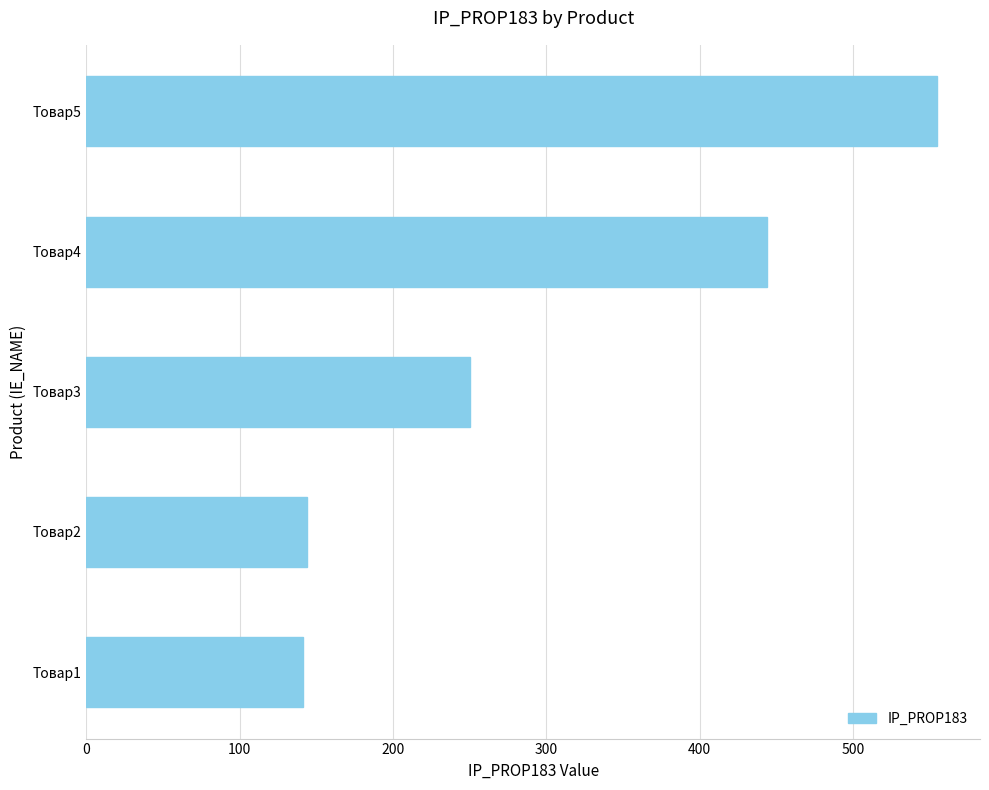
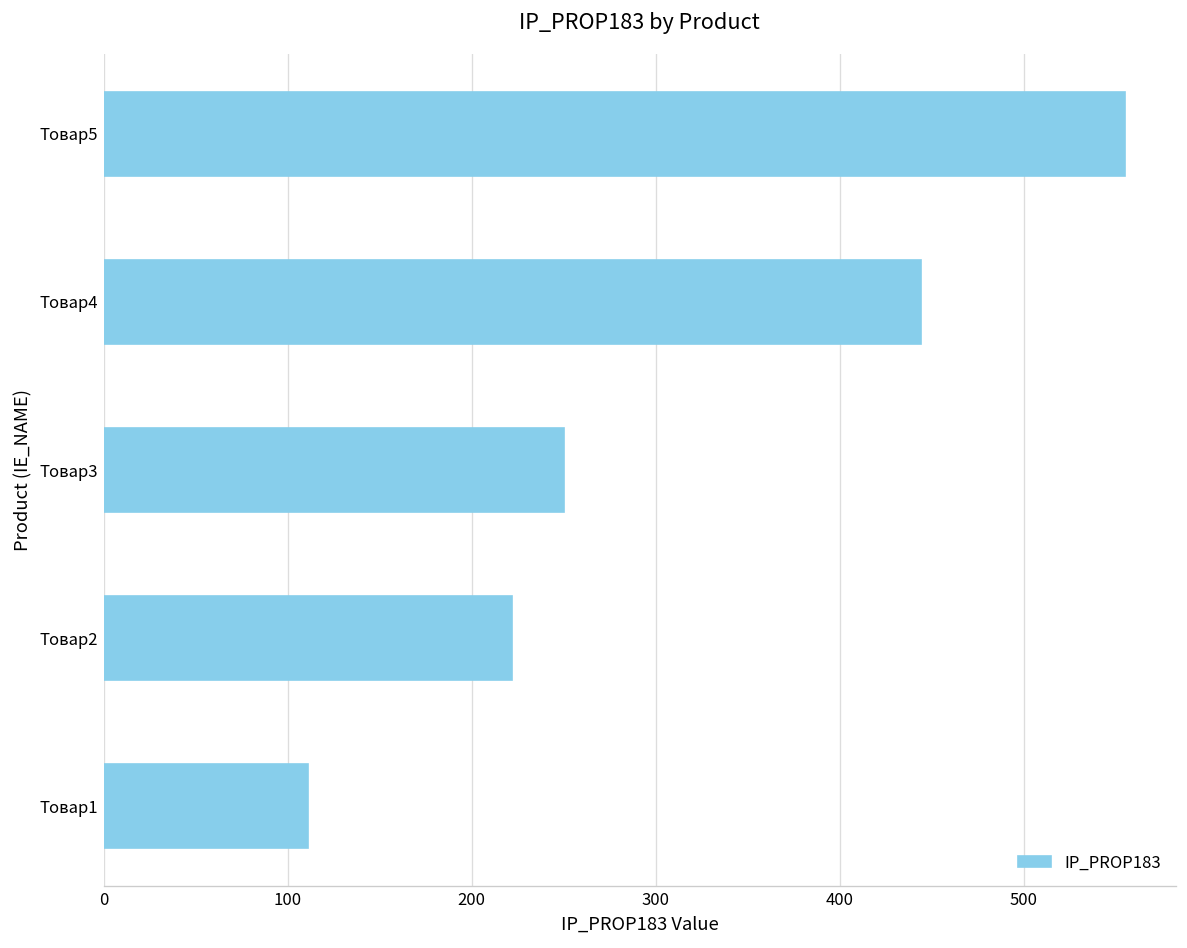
  {
    "Товар5": 555,
    "Товар4": 444,
    "Товар3": 250,
-   "Товар2": 144,
-   "Товар1": 141
+   "Товар2": 222,
+   "Товар1": 111
  }
